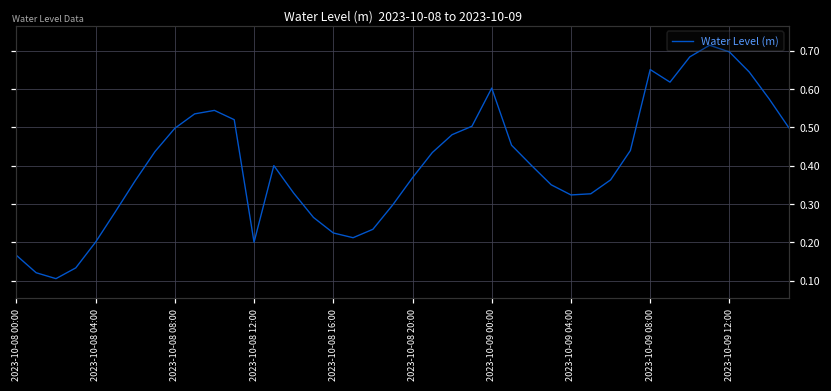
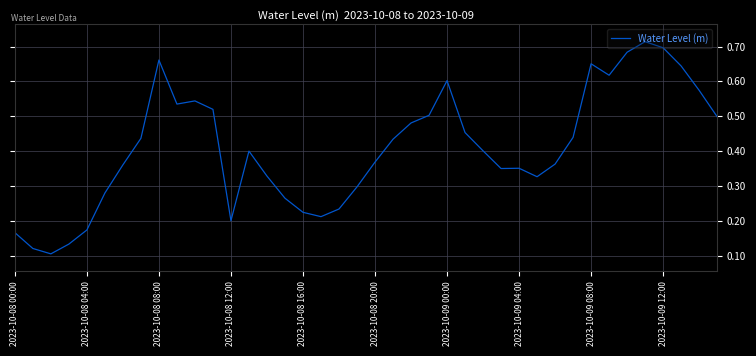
  {
    "2023-10-08 00:00": 0.17,
-   "2023-10-08 04:00": 0.20,
-   "2023-10-08 08:00": 0.50,
+   "2023-10-08 04:00": 0.17,
+   "2023-10-08 08:00": 0.66,
    "2023-10-08 12:00": 0.20,
    "2023-10-08 16:00": 0.22,
    "2023-10-08 20:00": 0.37,
    "2023-10-09 00:00": 0.60,
-   "2023-10-09 04:00": 0.32,
+   "2023-10-09 04:00": 0.35,
    "2023-10-09 08:00": 0.65
  }
